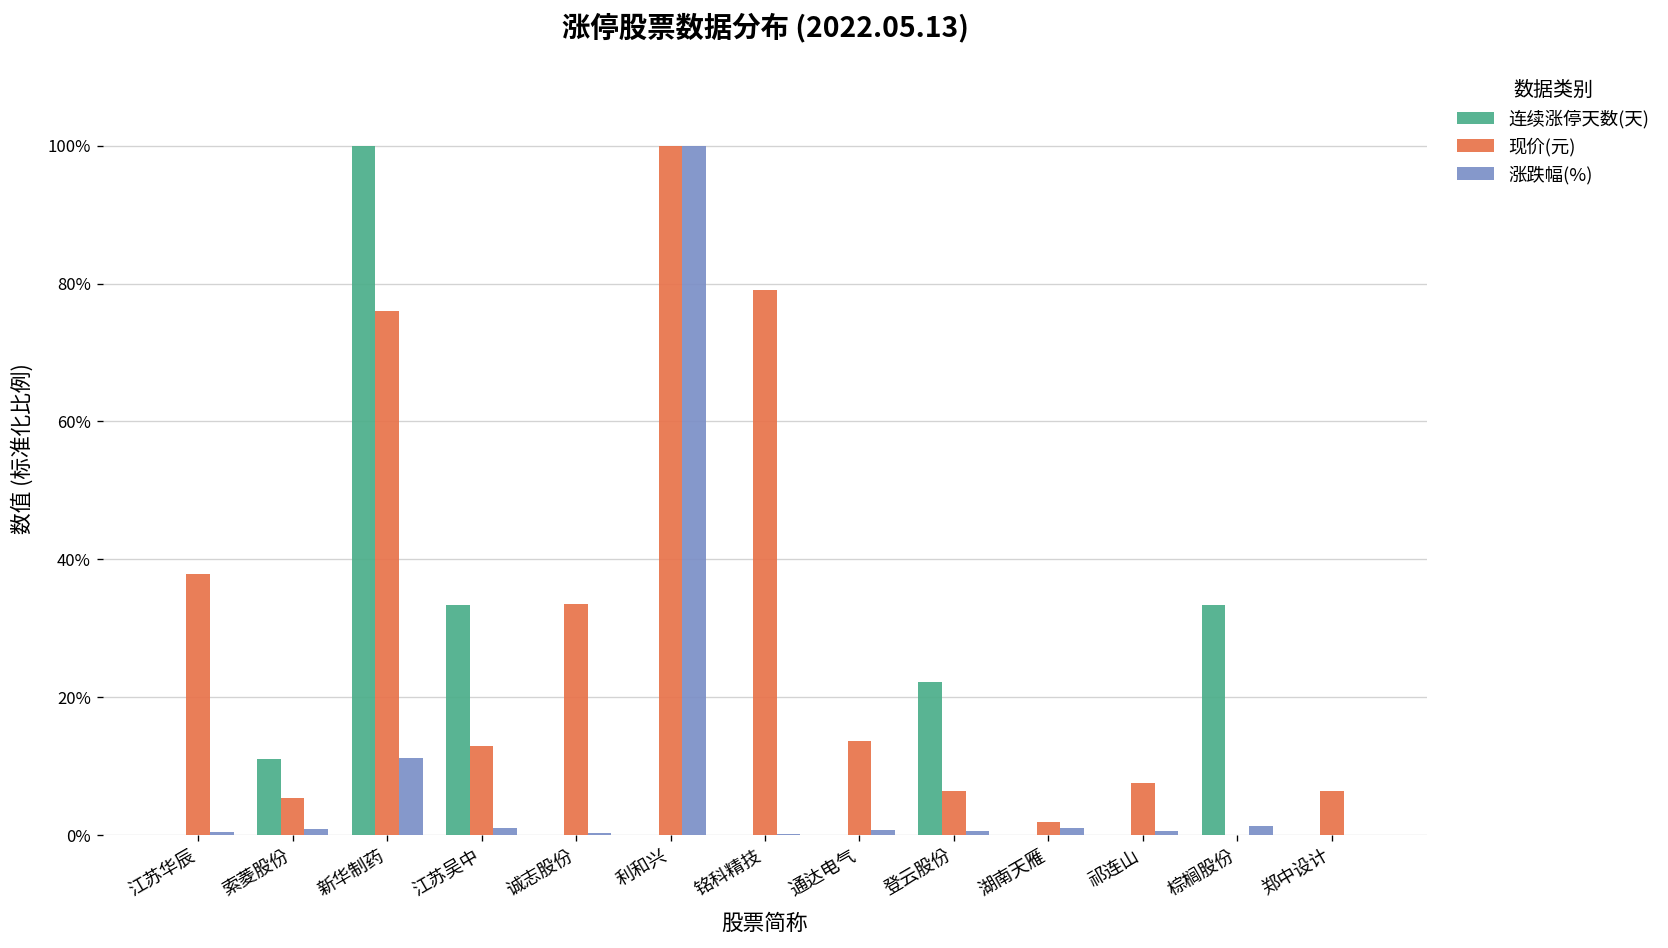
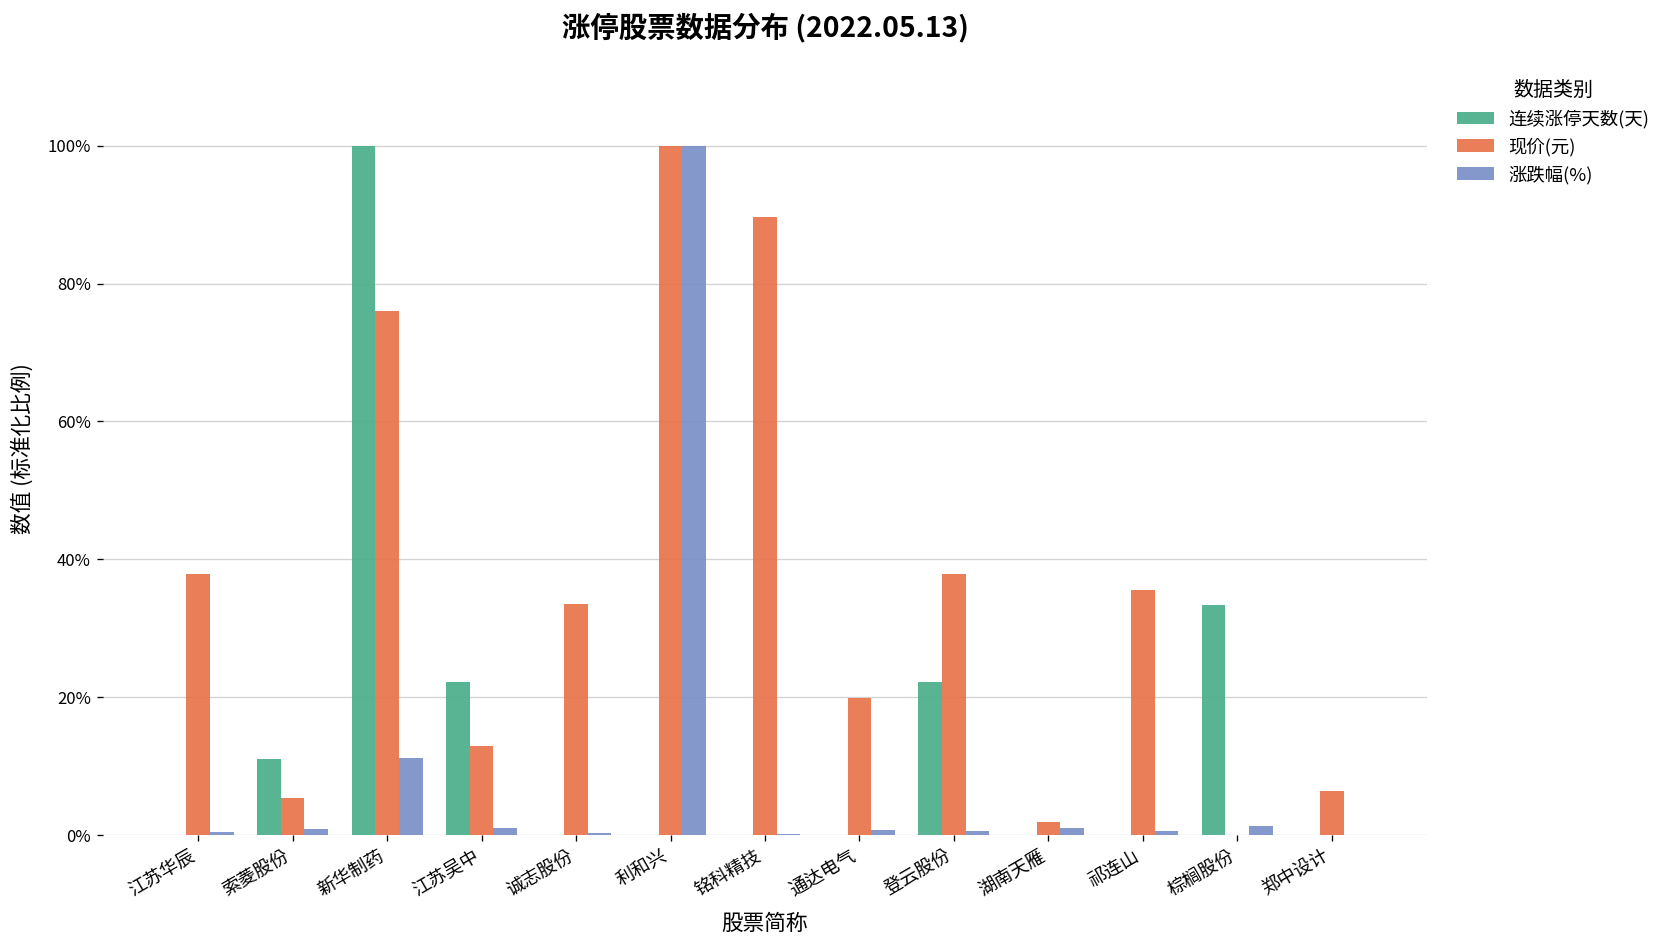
  {
    "连续涨停天数(天)": {
      "江苏华辰": "0%",
      "索菱股份": "11%",
      "新华制药": "100%",
-     "江苏吴中": "33%",
+     "江苏吴中": "22%",
      "诚志股份": "0%",
      "利和兴": "0%",
      "铭科精技": "0%",
      "通达电气": "0%",
      "登云股份": "22%",
      "湖南天雁": "0%",
      "祁连山": "0%",
      "棕榈股份": "33%",
      "郑中设计": "0%"
    },
    "现价(元)": {
      "江苏华辰": "38%",
      "索菱股份": "5%",
      "新华制药": "76%",
      "江苏吴中": "13%",
      "诚志股份": "34%",
      "利和兴": "100%",
-     "铭科精技": "79%",
-     "通达电气": "14%",
-     "登云股份": "6%",
+     "铭科精技": "90%",
+     "通达电气": "20%",
+     "登云股份": "38%",
      "湖南天雁": "2%",
-     "祁连山": "8%",
+     "祁连山": "36%",
      "棕榈股份": "0%",
      "郑中设计": "6%"
    },
    "涨跌幅(%)": {
      "江苏华辰": "0%",
      "索菱股份": "1%",
      "新华制药": "11%",
      "江苏吴中": "1%",
      "利和兴": "100%",
      "通达电气": "1%",
      "登云股份": "1%",
      "湖南天雁": "1%",
      "祁连山": "1%",
      "棕榈股份": "1%",
      "郑中设计": "0%"
    }
  }
